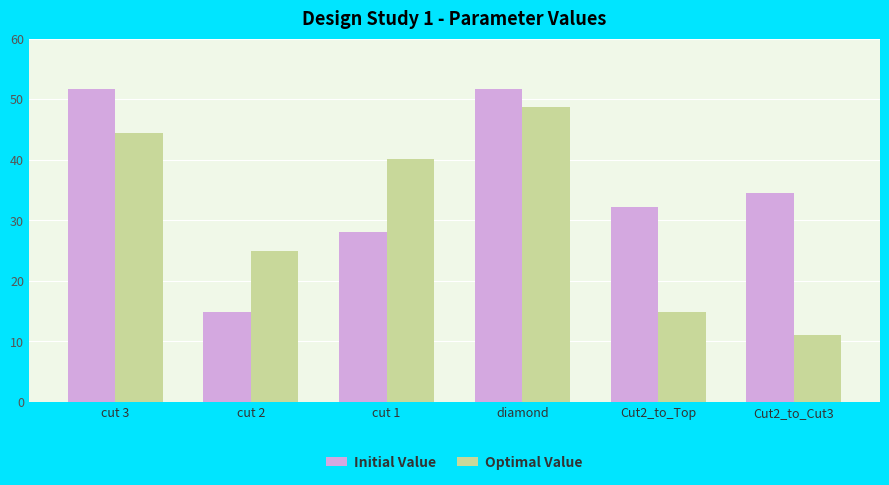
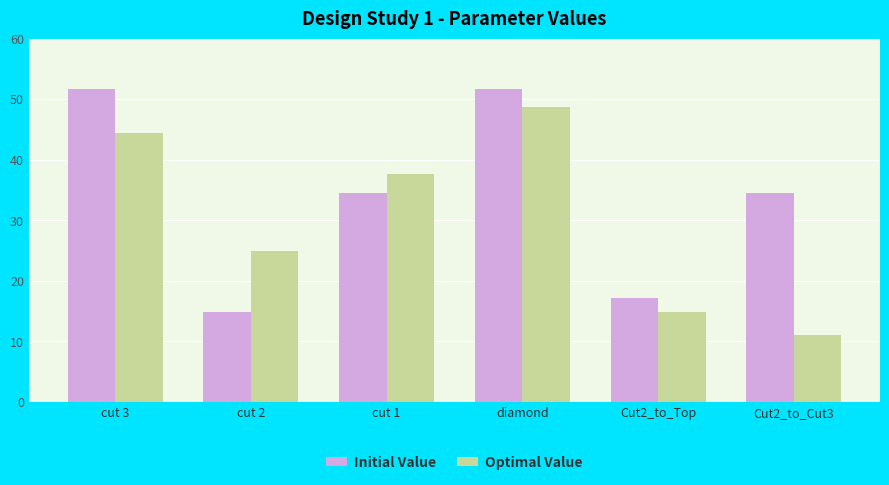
  {
    "Initial Value": {
      "cut 3": 52,
      "cut 2": 15,
-     "cut 1": 28,
+     "cut 1": 34,
      "diamond": 52,
-     "Cut2_to_Top": 32,
+     "Cut2_to_Top": 17,
      "Cut2_to_Cut3": 34
    },
    "Optimal Value": {
      "cut 3": 44,
      "cut 2": 25,
-     "cut 1": 40,
+     "cut 1": 38,
      "diamond": 49,
      "Cut2_to_Top": 15,
      "Cut2_to_Cut3": 11
    }
  }
